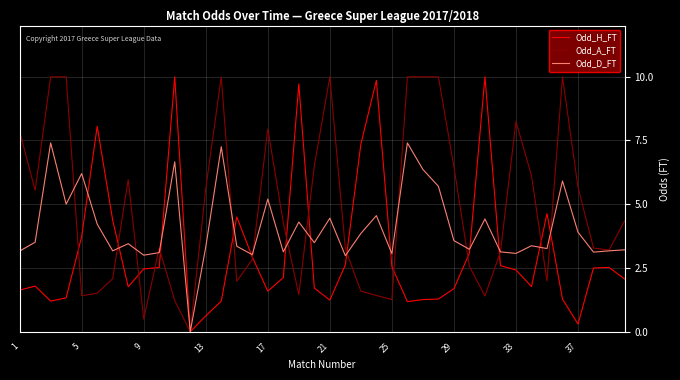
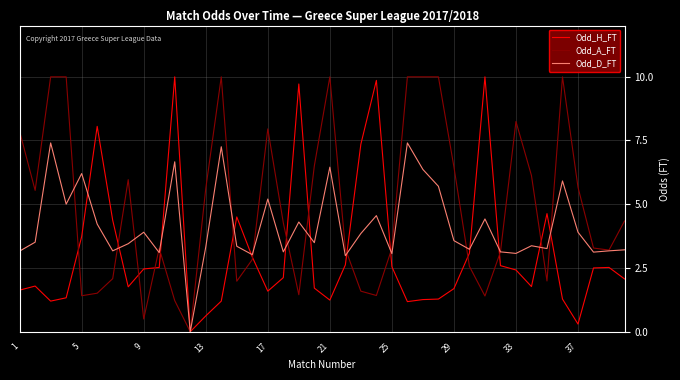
  {
    "Odd_H_FT": {
      "1": 1.6,
      "5": 3.7,
      "9": 2.5,
      "13": 0.6,
      "17": 1.6,
      "21": 1.2,
      "25": 2.6,
      "29": 1.7,
      "33": 2.4,
      "37": 0.3
    },
    "Odd_A_FT": {
      "1": 7.9,
      "5": 1.4,
      "9": 0.5,
      "13": 5.6,
      "17": 8.0,
      "21": 10.0,
-     "25": 1.3,
+     "25": 3.3,
      "29": 6.5,
      "33": 8.2,
      "37": 5.7
    },
    "Odd_D_FT": {
      "1": 3.2,
      "5": 6.2,
-     "9": 3.0,
+     "9": 3.9,
      "13": 3.3,
      "17": 5.2,
-     "21": 4.5,
+     "21": 6.5,
      "25": 3.1,
      "29": 3.6,
      "33": 3.1,
      "37": 3.9
    }
  }
